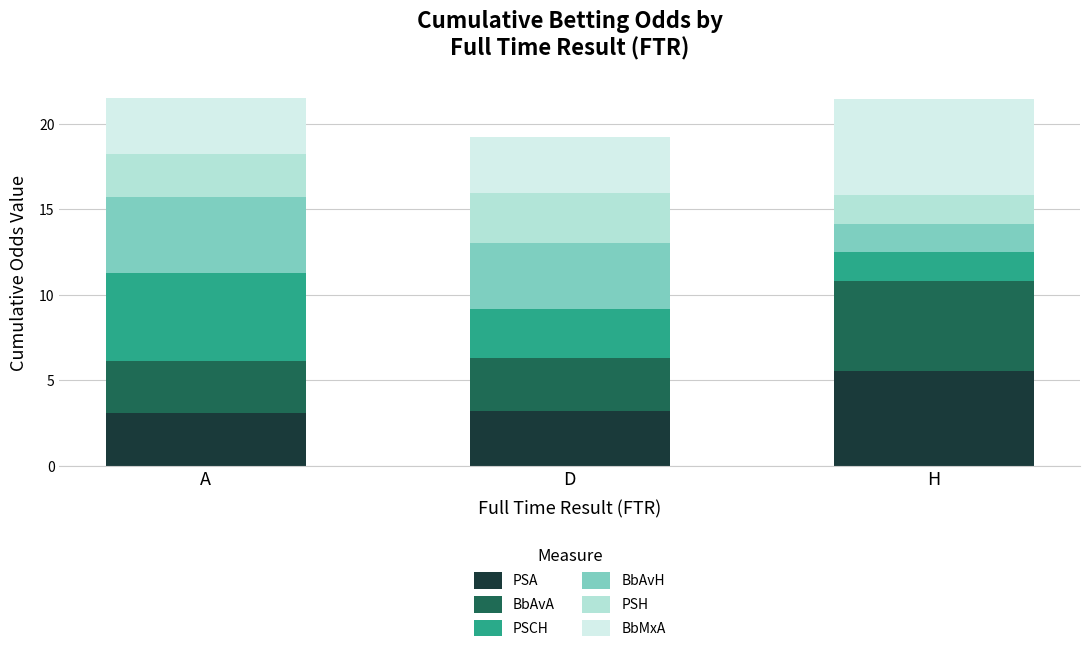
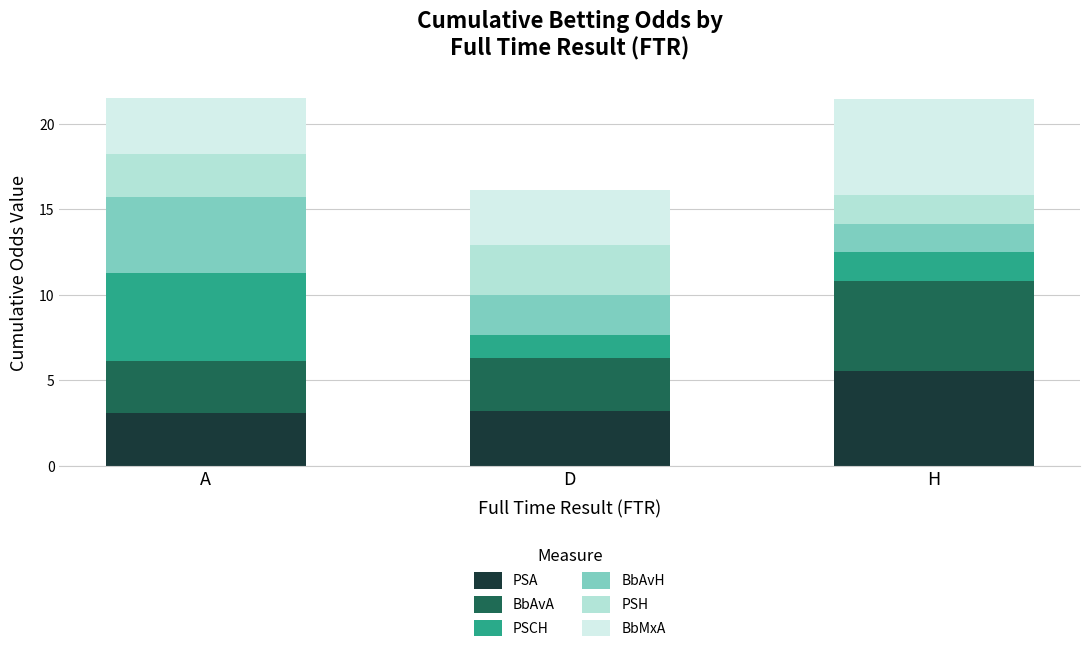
  {
    "PSCH": {
      "A": 5.1,
-     "D": 2.8,
+     "D": 1.3,
      "H": 1.7
    },
    "BbAvH": {
      "A": 4.5,
-     "D": 3.9,
+     "D": 2.3,
      "H": 1.7
    }
  }
